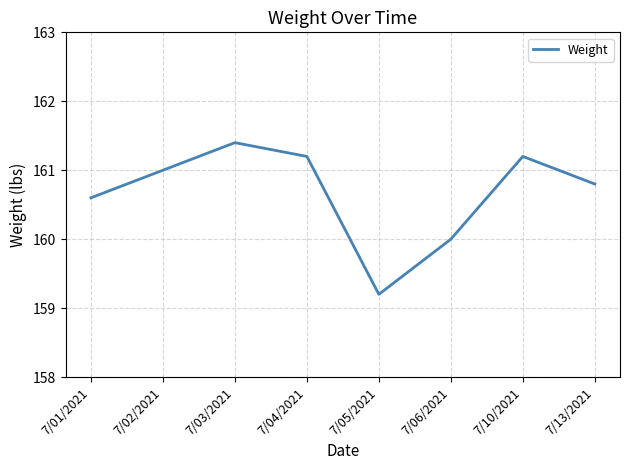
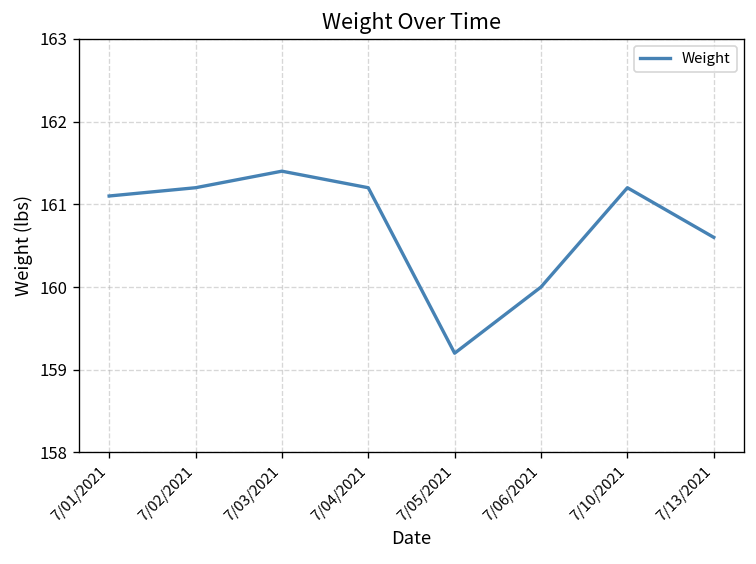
  {
-   "7/01/2021": 160.6,
-   "7/02/2021": 161.0,
+   "7/01/2021": 161.1,
+   "7/02/2021": 161.2,
    "7/03/2021": 161.4,
    "7/04/2021": 161.2,
    "7/05/2021": 159.2,
    "7/06/2021": 160.0,
    "7/10/2021": 161.2,
-   "7/13/2021": 160.8
+   "7/13/2021": 160.6
  }
